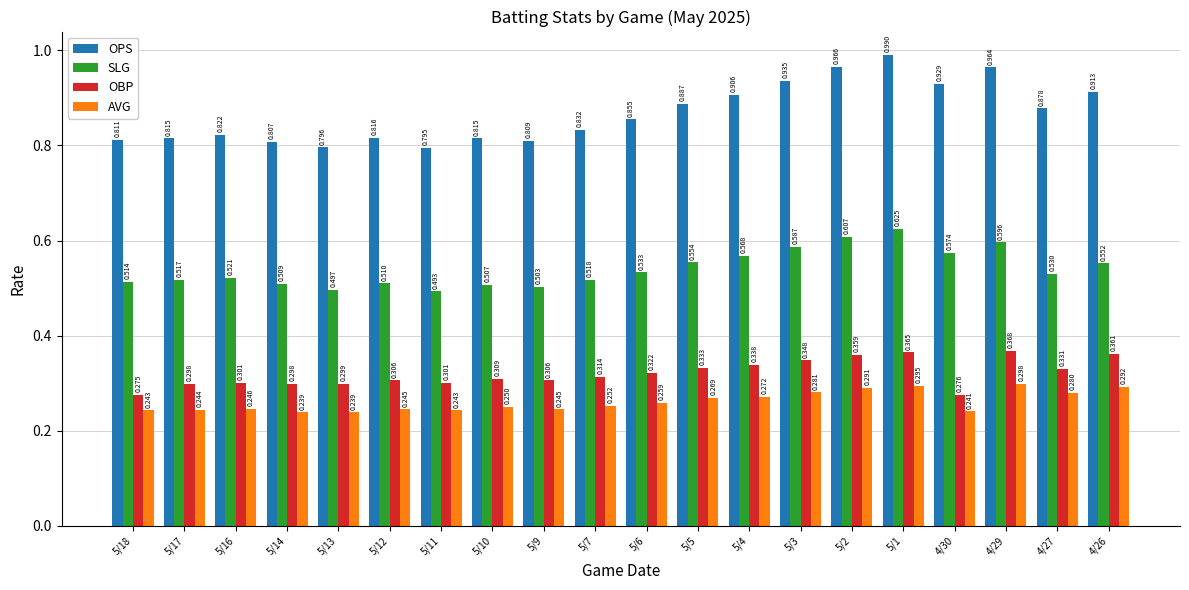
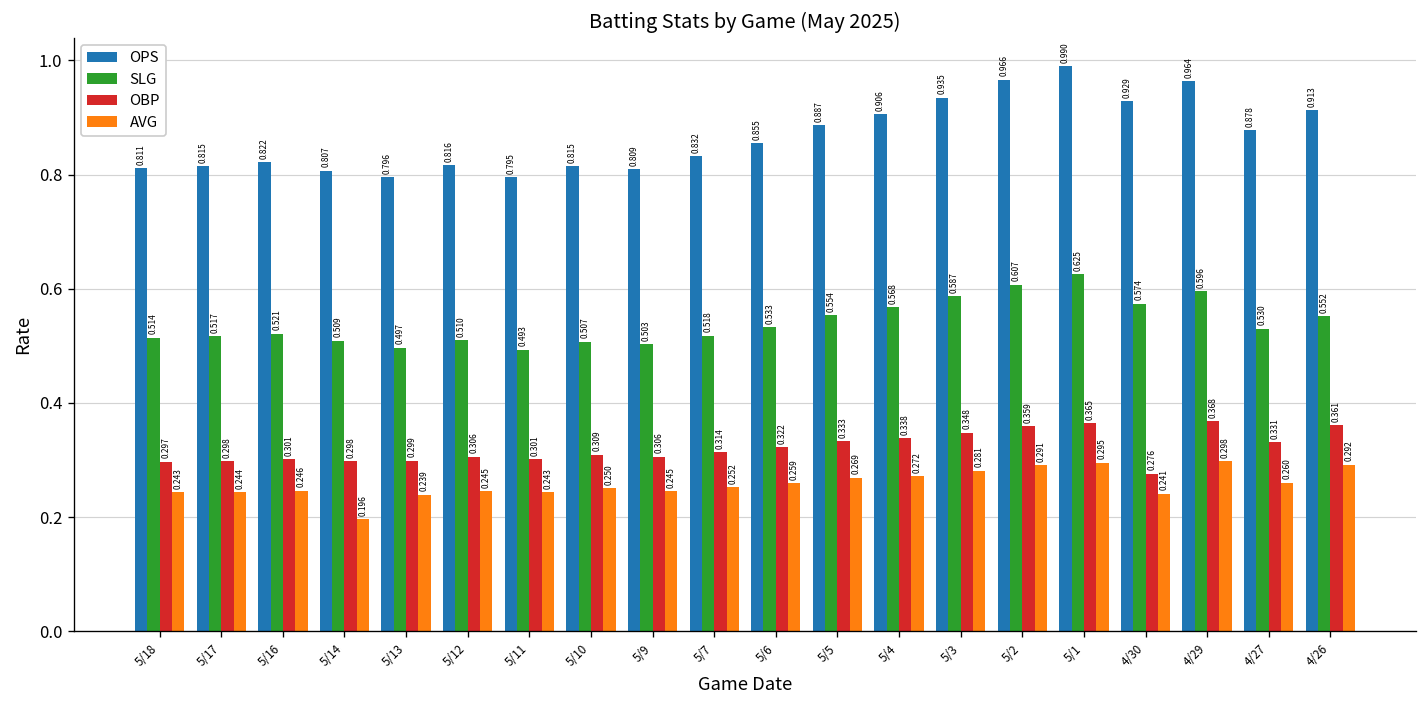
  {
    "OPS": {
      "5/18": 0.811,
      "5/17": 0.815,
      "5/16": 0.822,
      "5/14": 0.807,
      "5/13": 0.796,
      "5/12": 0.816,
      "5/11": 0.795,
      "5/10": 0.815,
      "5/9": 0.809,
      "5/7": 0.832,
      "5/6": 0.855,
      "5/5": 0.887,
      "5/4": 0.906,
      "5/3": 0.935,
      "5/2": 0.966,
      "5/1": 0.990,
      "4/30": 0.929,
      "4/29": 0.964,
      "4/27": 0.878,
      "4/26": 0.913
    },
    "SLG": {
      "5/18": 0.514,
      "5/17": 0.517,
      "5/16": 0.521,
      "5/14": 0.509,
      "5/13": 0.497,
      "5/12": 0.510,
      "5/11": 0.493,
      "5/10": 0.507,
      "5/9": 0.503,
      "5/7": 0.518,
      "5/6": 0.533,
      "5/5": 0.554,
      "5/4": 0.568,
      "5/3": 0.587,
      "5/2": 0.607,
      "5/1": 0.625,
      "4/30": 0.574,
      "4/29": 0.596,
      "4/27": 0.530,
      "4/26": 0.552
    },
    "OBP": {
-     "5/18": 0.275,
+     "5/18": 0.297,
      "5/17": 0.298,
      "5/16": 0.301,
      "5/14": 0.298,
      "5/13": 0.299,
      "5/12": 0.306,
      "5/11": 0.301,
      "5/10": 0.309,
      "5/9": 0.306,
      "5/7": 0.314,
      "5/6": 0.322,
      "5/5": 0.333,
      "5/4": 0.338,
      "5/3": 0.348,
      "5/2": 0.359,
      "5/1": 0.365,
      "4/30": 0.276,
      "4/29": 0.368,
      "4/27": 0.331,
      "4/26": 0.361
    },
    "AVG": {
      "5/18": 0.243,
      "5/17": 0.244,
      "5/16": 0.246,
-     "5/14": 0.239,
+     "5/14": 0.196,
      "5/13": 0.239,
      "5/12": 0.245,
      "5/11": 0.243,
      "5/10": 0.250,
      "5/9": 0.245,
      "5/7": 0.252,
      "5/6": 0.259,
      "5/5": 0.269,
      "5/4": 0.272,
      "5/3": 0.281,
      "5/2": 0.291,
      "5/1": 0.295,
      "4/30": 0.241,
      "4/29": 0.298,
-     "4/27": 0.280,
+     "4/27": 0.260,
      "4/26": 0.292
    }
  }
